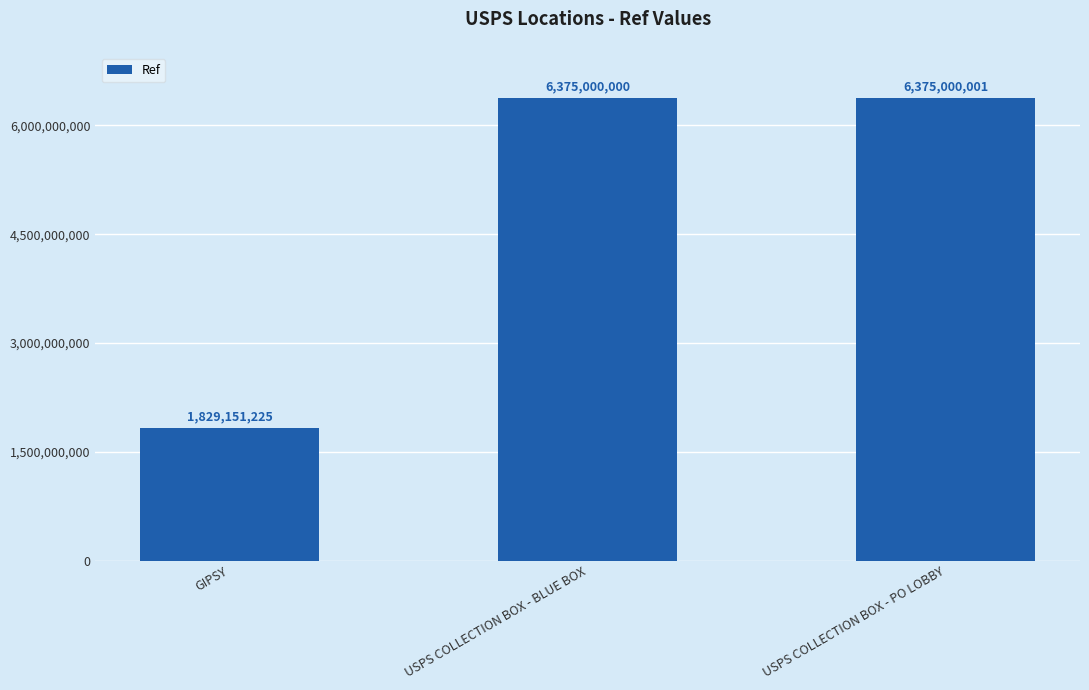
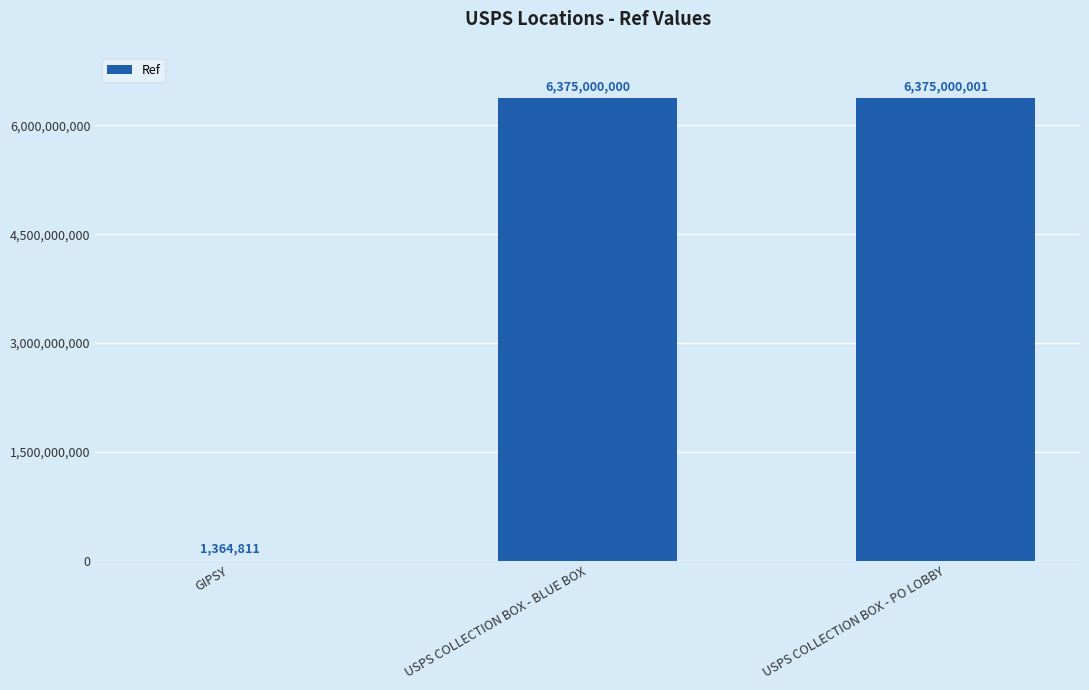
  {
-   "GIPSY": "1,829,151,225",
+   "GIPSY": "1,364,811",
    "USPS COLLECTION BOX - BLUE BOX": "6,375,000,000",
    "USPS COLLECTION BOX - PO LOBBY": "6,375,000,001"
  }
